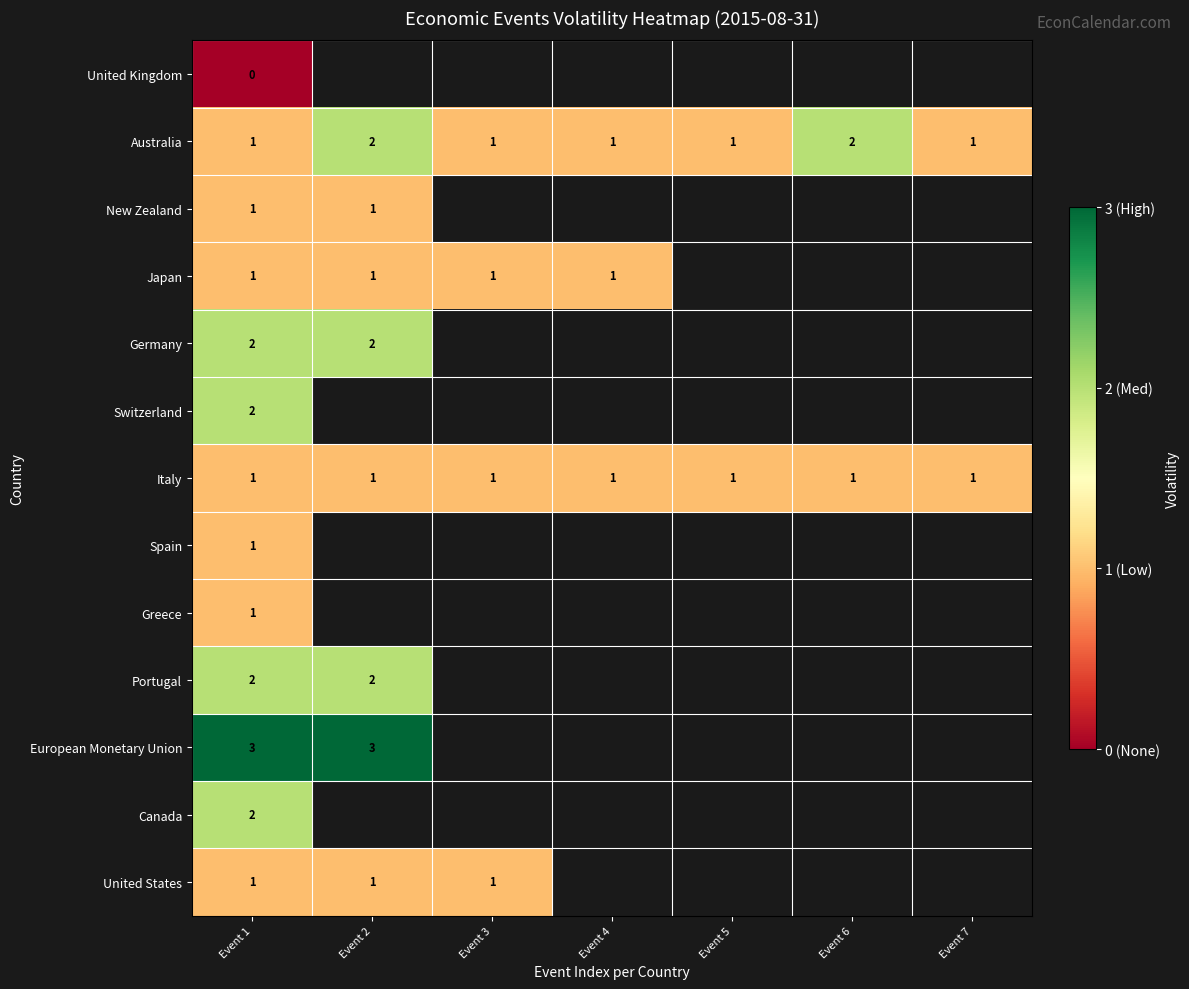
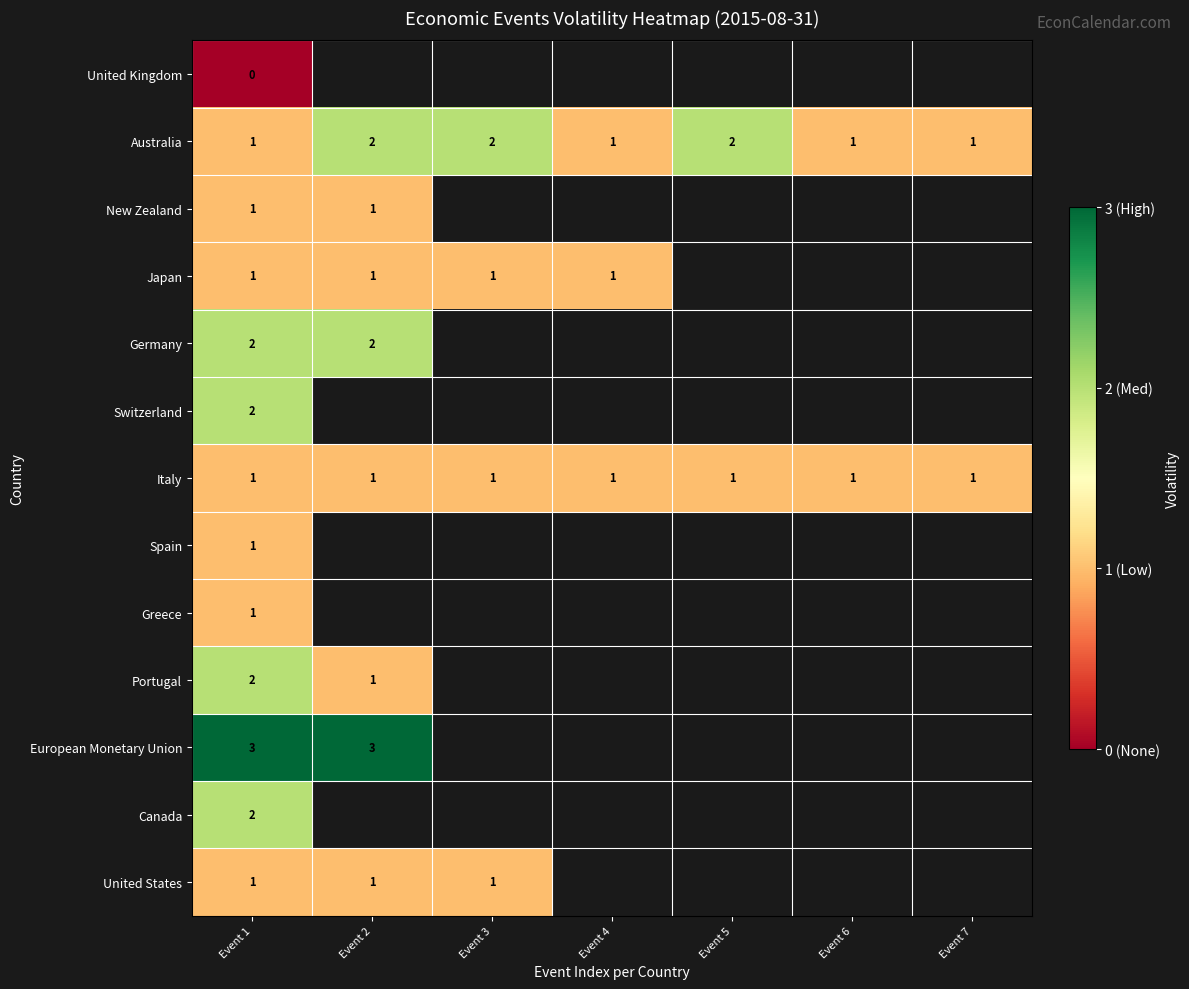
  {
    "United Kingdom": {
      "Event 1": 0
    },
    "Australia": {
      "Event 1": 1,
      "Event 2": 2,
-     "Event 3": 1,
+     "Event 3": 2,
      "Event 4": 1,
-     "Event 5": 1,
-     "Event 6": 2,
+     "Event 5": 2,
+     "Event 6": 1,
      "Event 7": 1
    },
    "New Zealand": {
      "Event 1": 1,
      "Event 2": 1
    },
    "Japan": {
      "Event 1": 1,
      "Event 2": 1,
      "Event 3": 1,
      "Event 4": 1
    },
    "Germany": {
      "Event 1": 2,
      "Event 2": 2
    },
    "Switzerland": {
      "Event 1": 2
    },
    "Italy": {
      "Event 1": 1,
      "Event 2": 1,
      "Event 3": 1,
      "Event 4": 1,
      "Event 5": 1,
      "Event 6": 1,
      "Event 7": 1
    },
    "Spain": {
      "Event 1": 1
    },
    "Greece": {
      "Event 1": 1
    },
    "Portugal": {
      "Event 1": 2,
-     "Event 2": 2
+     "Event 2": 1
    },
    "European Monetary Union": {
      "Event 1": 3,
      "Event 2": 3
    },
    "Canada": {
      "Event 1": 2
    },
    "United States": {
      "Event 1": 1,
      "Event 2": 1,
      "Event 3": 1
    }
  }
